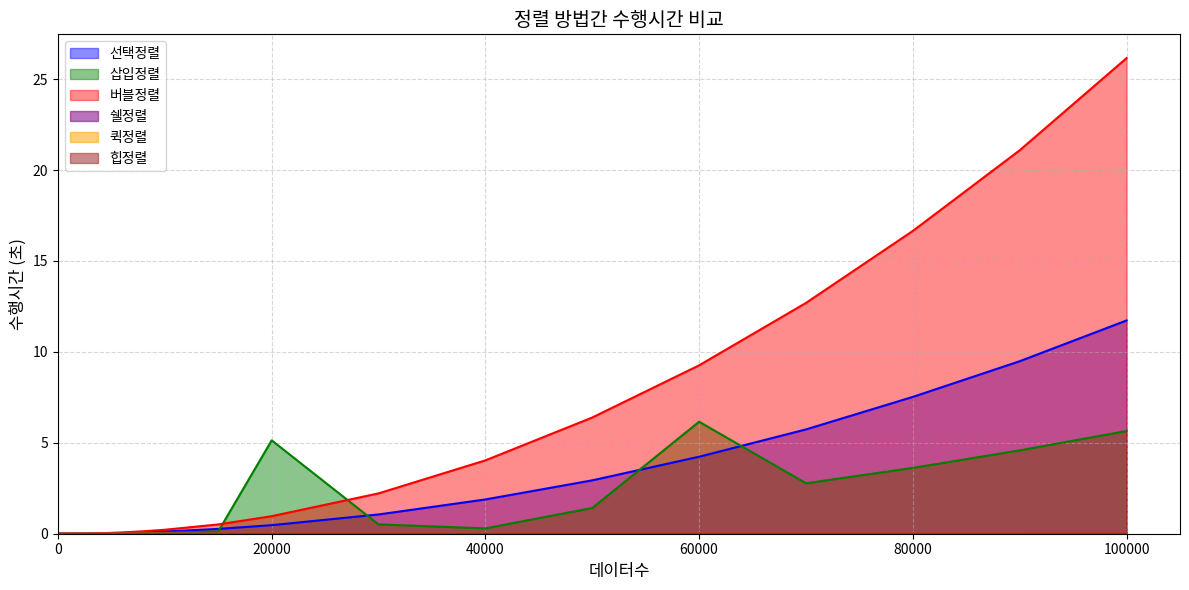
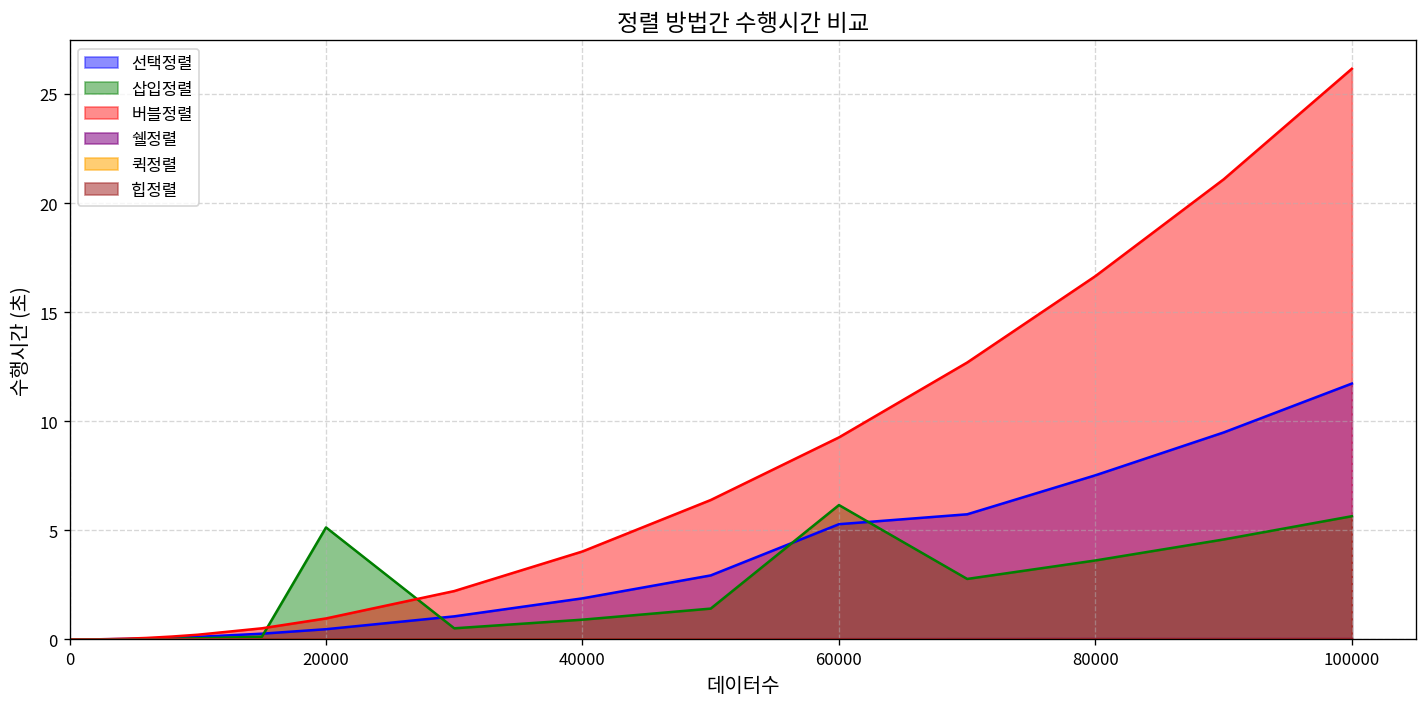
  {
    "선택정렬": {
      "20000": 0.5,
      "40000": 1.9,
-     "60000": 4.2,
+     "60000": 5.3,
      "80000": 7.5,
      "100000": 11.7
    },
    "삽입정렬": {
      "20000": 5.1,
-     "40000": 0.3,
+     "40000": 0.9,
      "60000": 6.2,
      "80000": 3.6,
      "100000": 5.6
    },
    "버블정렬": {
      "20000": 1.0,
      "40000": 4.0,
      "60000": 9.3,
      "80000": 16.7,
      "100000": 26.2
    }
  }
